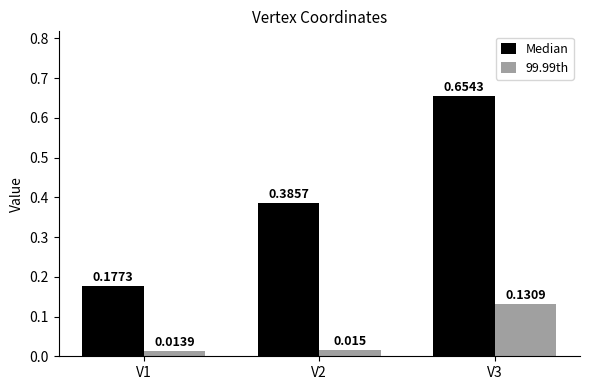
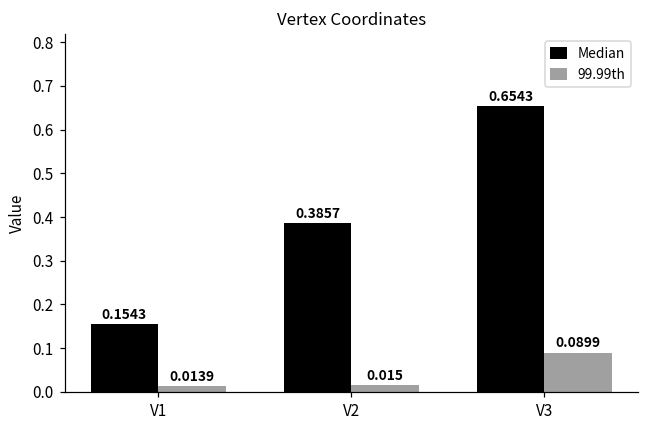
  {
    "Median": {
-     "V1": 0.1773,
+     "V1": 0.1543,
      "V2": 0.3857,
      "V3": 0.6543
    },
    "99.99th": {
      "V1": 0.0139,
      "V2": 0.015,
-     "V3": 0.1309
+     "V3": 0.0899
    }
  }
